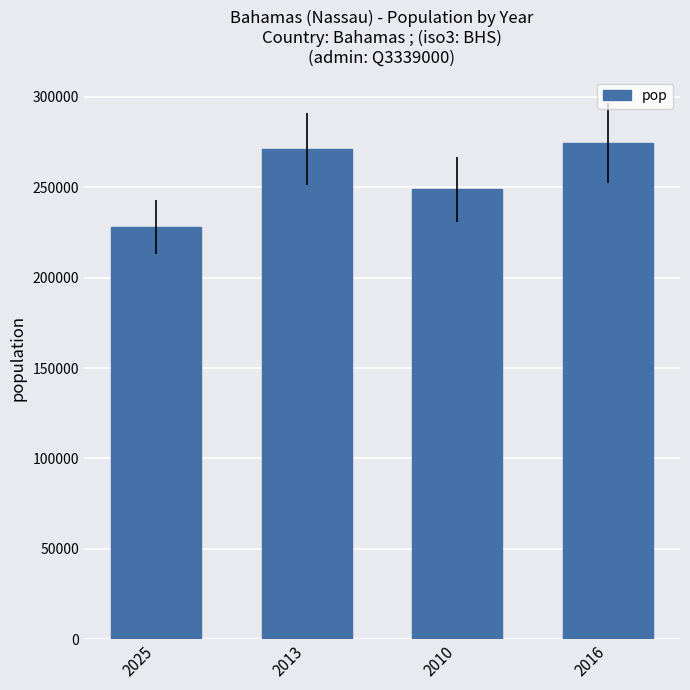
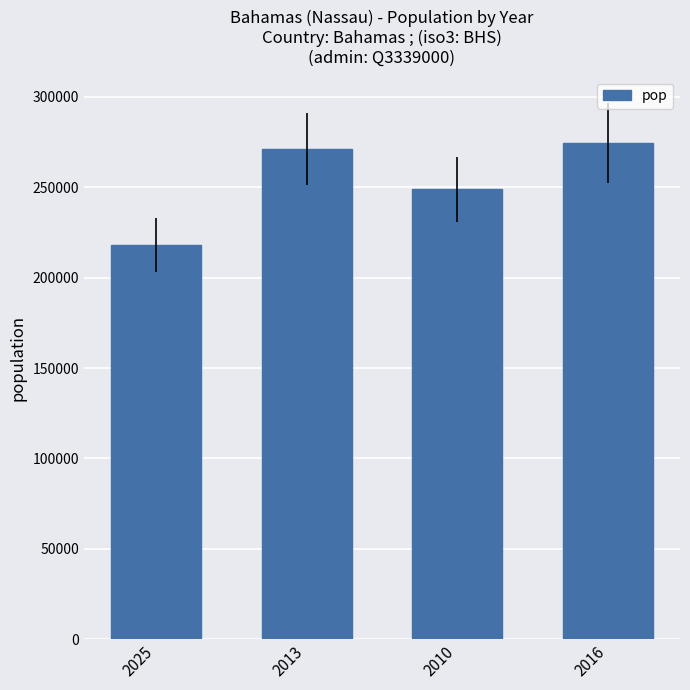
  {
-   "2025": 228000,
+   "2025": 218000,
    "2013": 271000,
    "2010": 249000,
    "2016": 274000
  }
